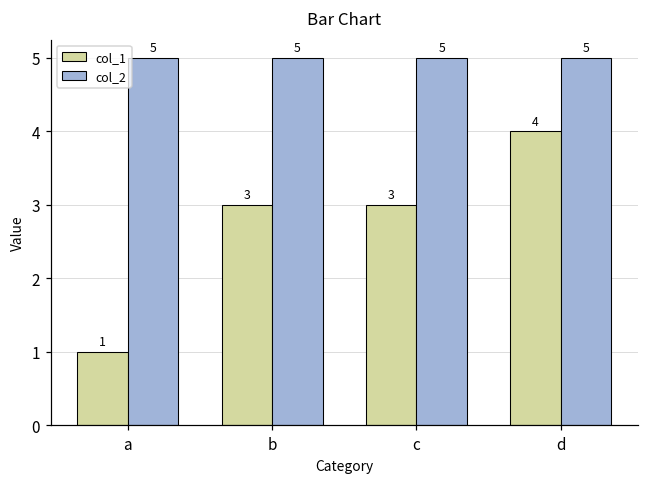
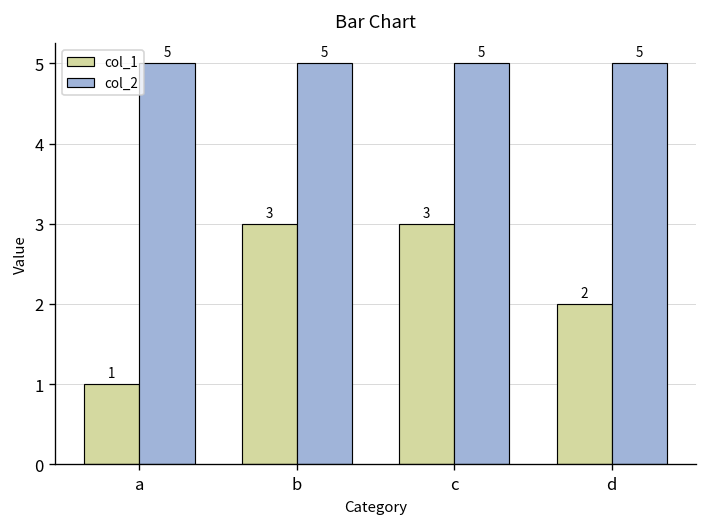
  {
    "col_1": {
      "a": 1,
      "b": 3,
      "c": 3,
-     "d": 4
+     "d": 2
    },
    "col_2": {
      "a": 5,
      "b": 5,
      "c": 5,
      "d": 5
    }
  }
